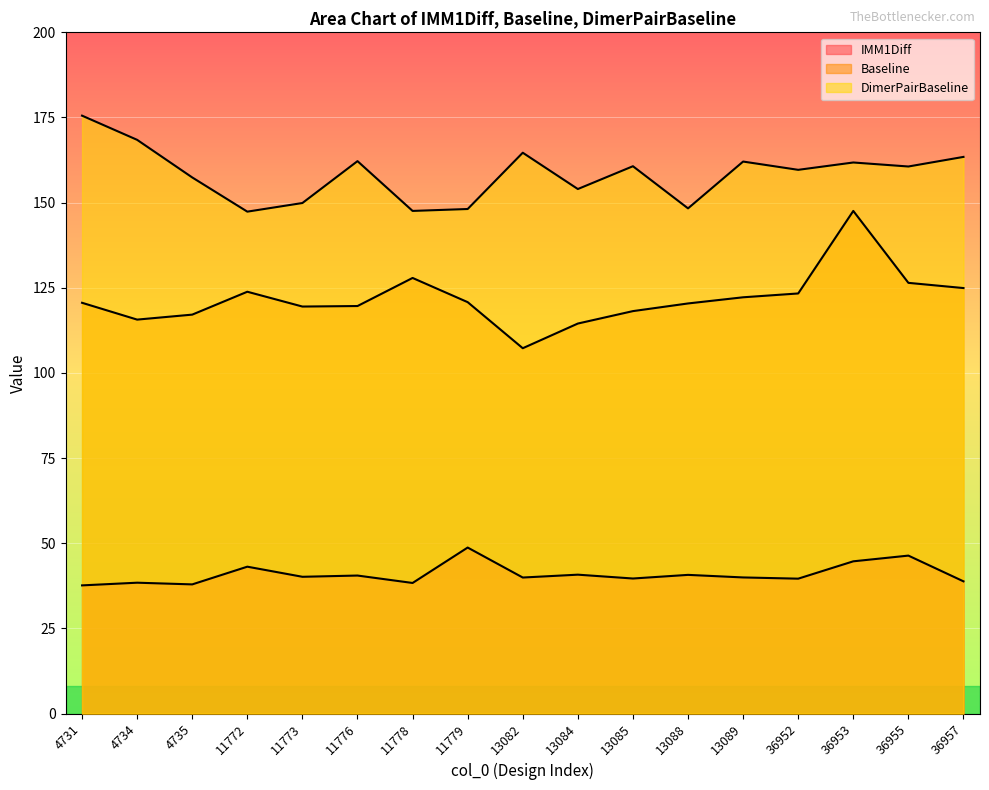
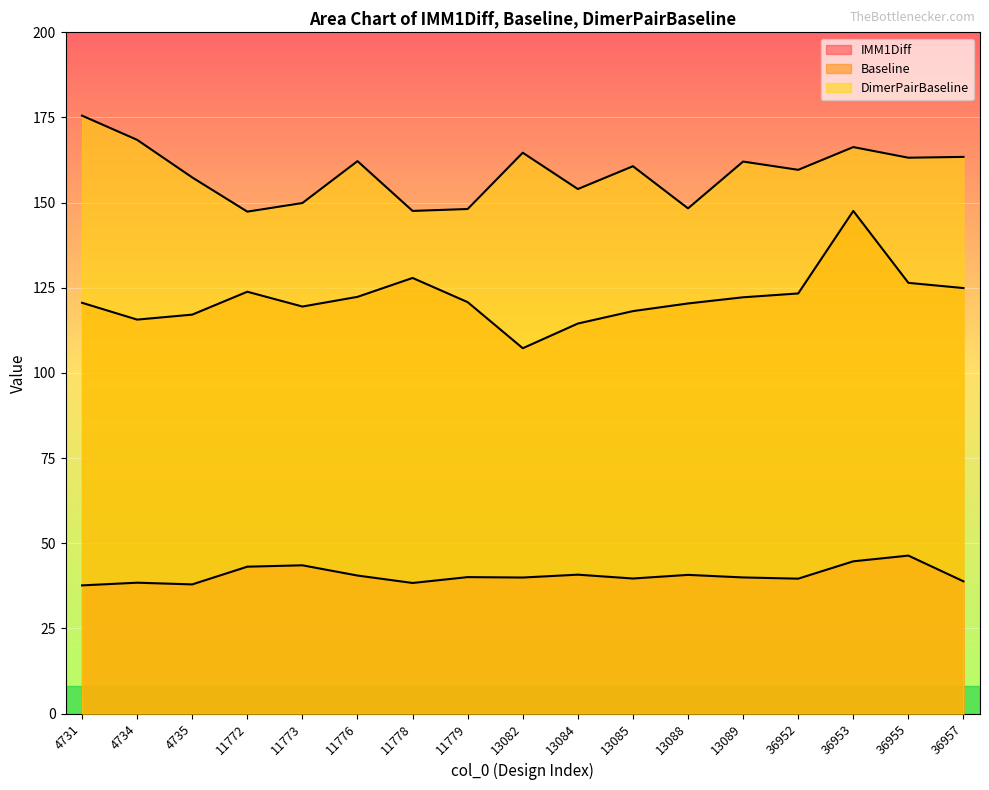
  {
    "IMM1Diff": {
      "4731": 38,
      "4734": 38,
      "4735": 38,
      "11772": 43,
-     "11773": 40,
+     "11773": 44,
      "11776": 41,
      "11778": 38,
-     "11779": 49,
+     "11779": 40,
      "13082": 40,
      "13084": 41,
      "13085": 40,
      "13088": 41,
      "13089": 40,
      "36952": 40,
      "36953": 45,
      "36955": 46,
      "36957": 39
    },
    "Baseline": {
      "4731": 121,
      "4734": 116,
      "4735": 117,
      "11772": 124,
      "11773": 119,
-     "11776": 120,
+     "11776": 122,
      "11778": 128,
      "11779": 121,
      "13082": 107,
      "13084": 115,
      "13085": 118,
      "13088": 120,
      "13089": 122,
      "36952": 123,
      "36953": 148,
      "36955": 126,
      "36957": 125
    },
    "DimerPairBaseline": {
      "4731": 176,
      "4734": 168,
      "4735": 157,
      "11772": 147,
      "11773": 150,
      "11776": 162,
      "11778": 148,
      "11779": 148,
      "13082": 165,
      "13084": 154,
      "13085": 161,
      "13088": 148,
      "13089": 162,
      "36952": 160,
-     "36953": 162,
-     "36955": 161,
+     "36953": 166,
+     "36955": 163,
      "36957": 163
    }
  }
